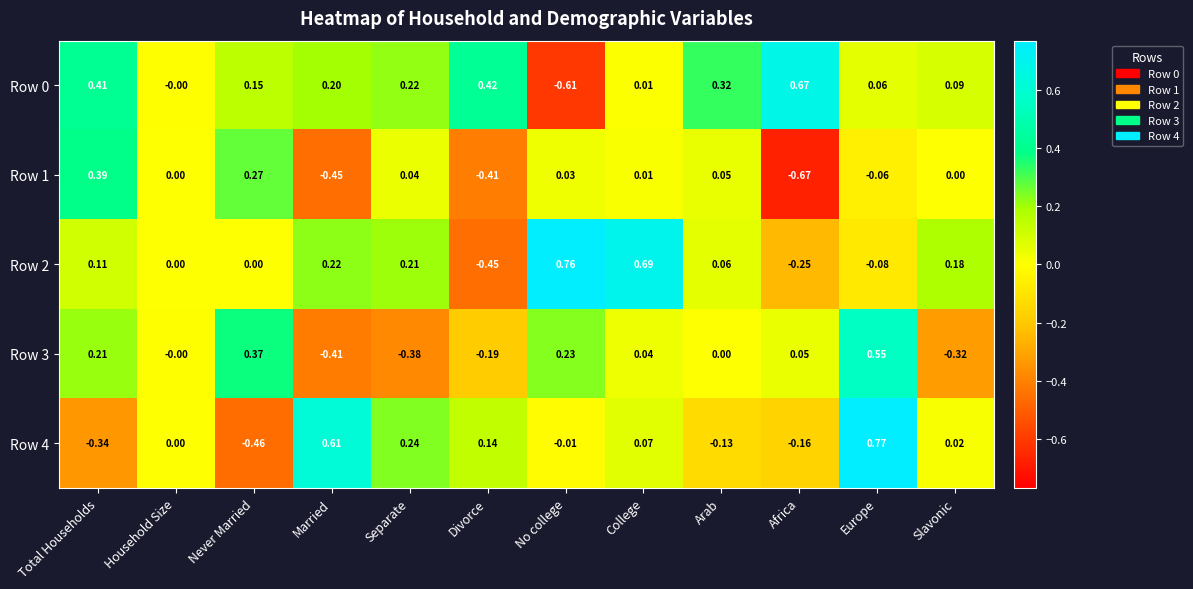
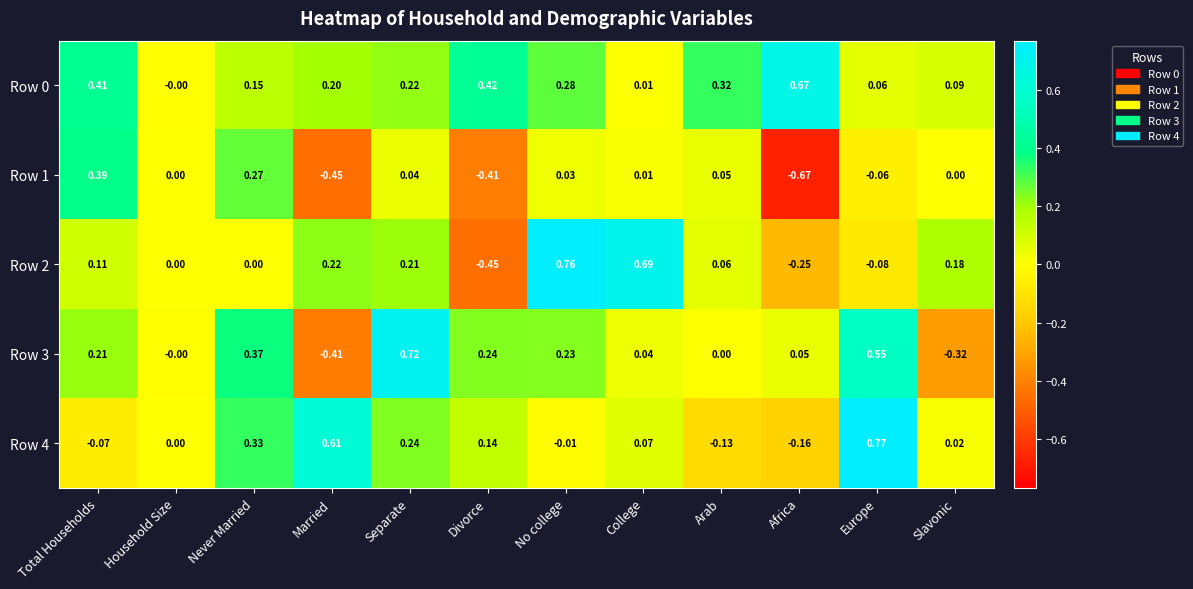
  {
    "Row 0": {
      "Total Households": 0.41,
      "Household Size": -0.00,
      "Never Married": 0.15,
      "Married": 0.20,
      "Separate": 0.22,
      "Divorce": 0.42,
-     "No college": -0.61,
+     "No college": 0.28,
      "College": 0.01,
      "Arab": 0.32,
      "Africa": 0.67,
      "Europe": 0.06,
      "Slavonic": 0.09
    },
    "Row 1": {
      "Total Households": 0.39,
      "Household Size": 0.00,
      "Never Married": 0.27,
      "Married": -0.45,
      "Separate": 0.04,
      "Divorce": -0.41,
      "No college": 0.03,
      "College": 0.01,
      "Arab": 0.05,
      "Africa": -0.67,
      "Europe": -0.06,
      "Slavonic": 0.00
    },
    "Row 2": {
      "Total Households": 0.11,
      "Household Size": 0.00,
      "Never Married": 0.00,
      "Married": 0.22,
      "Separate": 0.21,
      "Divorce": -0.45,
      "No college": 0.76,
      "College": 0.69,
      "Arab": 0.06,
      "Africa": -0.25,
      "Europe": -0.08,
      "Slavonic": 0.18
    },
    "Row 3": {
      "Total Households": 0.21,
      "Household Size": -0.00,
      "Never Married": 0.37,
      "Married": -0.41,
-     "Separate": -0.38,
-     "Divorce": -0.19,
+     "Separate": 0.72,
+     "Divorce": 0.24,
      "No college": 0.23,
      "College": 0.04,
      "Arab": 0.00,
      "Africa": 0.05,
      "Europe": 0.55,
      "Slavonic": -0.32
    },
    "Row 4": {
-     "Total Households": -0.34,
+     "Total Households": -0.07,
      "Household Size": 0.00,
-     "Never Married": -0.46,
+     "Never Married": 0.33,
      "Married": 0.61,
      "Separate": 0.24,
      "Divorce": 0.14,
      "No college": -0.01,
      "College": 0.07,
      "Arab": -0.13,
      "Africa": -0.16,
      "Europe": 0.77,
      "Slavonic": 0.02
    }
  }
